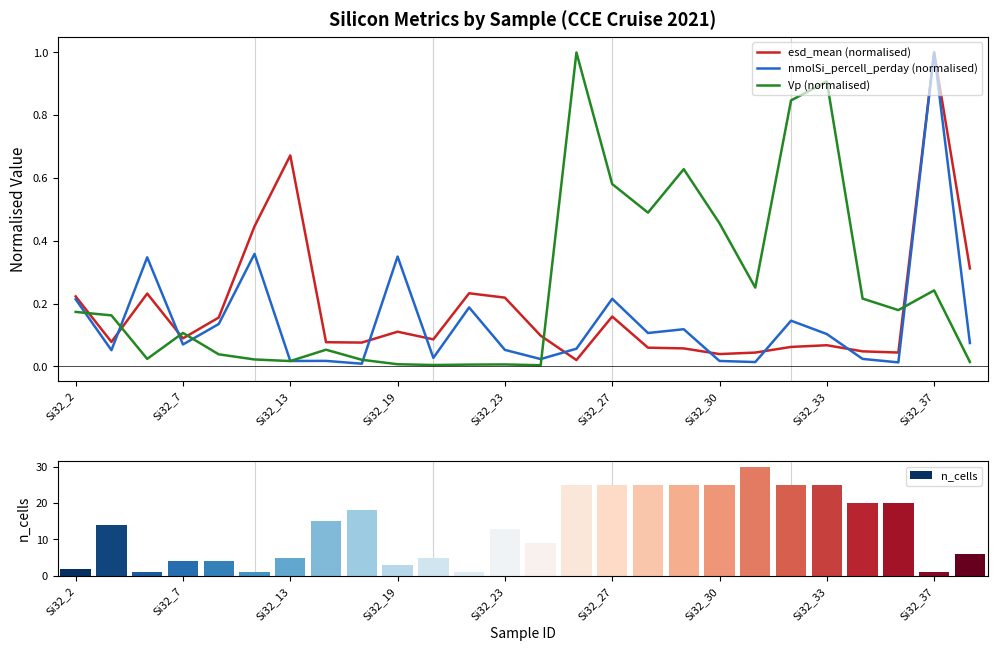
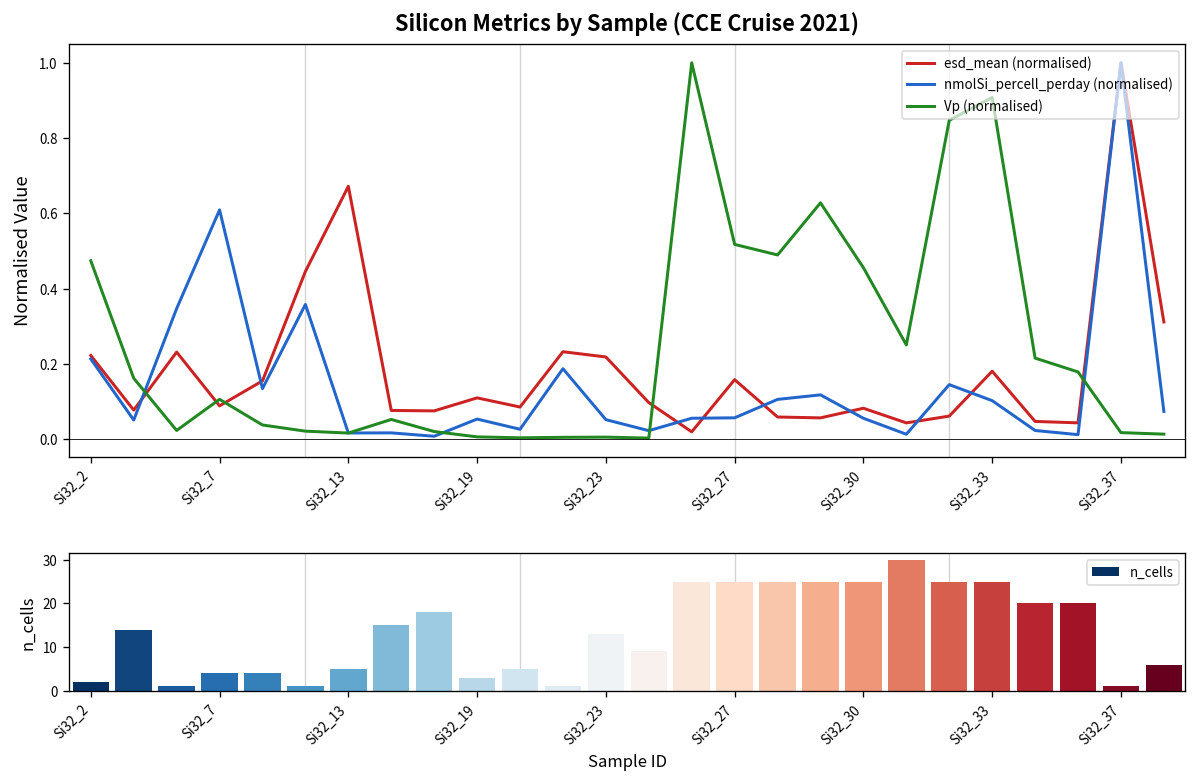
  {
    "Silicon Metrics by Sample (CCE Cruise 2021)": {
      "esd_mean (normalised)": {
        "Si32_2": 0.22,
        "Si32_7": 0.09,
        "Si32_13": 0.67,
        "Si32_19": 0.11,
        "Si32_23": 0.22,
        "Si32_27": 0.16,
-       "Si32_30": 0.04,
-       "Si32_33": 0.07
+       "Si32_30": 0.08,
+       "Si32_33": 0.18
      },
      "nmolSi_percell_perday (normalised)": {
        "Si32_2": 0.21,
-       "Si32_7": 0.07,
-       "Si32_19": 0.35,
+       "Si32_7": 0.61,
+       "Si32_19": 0.05,
        "Si32_23": 0.05,
-       "Si32_27": 0.22,
-       "Si32_30": 0.02,
+       "Si32_27": 0.06,
+       "Si32_30": 0.06,
        "Si32_33": 0.10
      },
      "Vp (normalised)": {
-       "Si32_2": 0.17,
+       "Si32_2": 0.47,
        "Si32_7": 0.11,
        "Si32_19": 0.01,
        "Si32_23": 0.01,
-       "Si32_27": 0.58,
+       "Si32_27": 0.52,
        "Si32_30": 0.46,
-       "Si32_37": 0.24
+       "Si32_37": 0.02
      }
    }
  }
